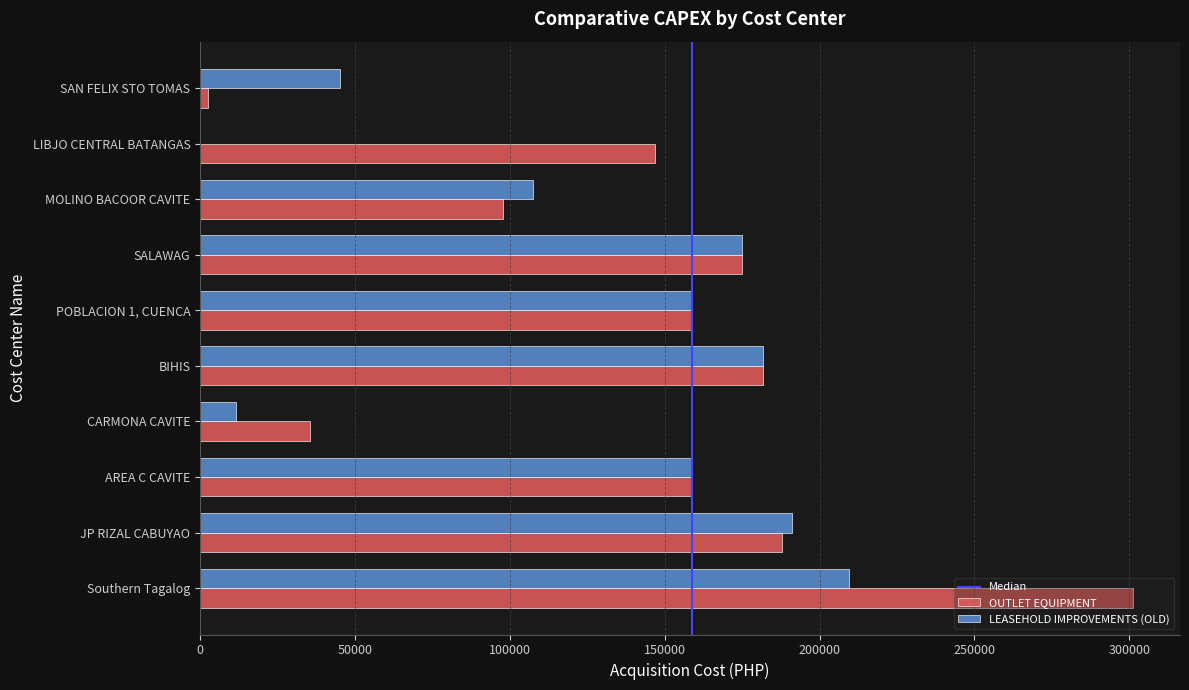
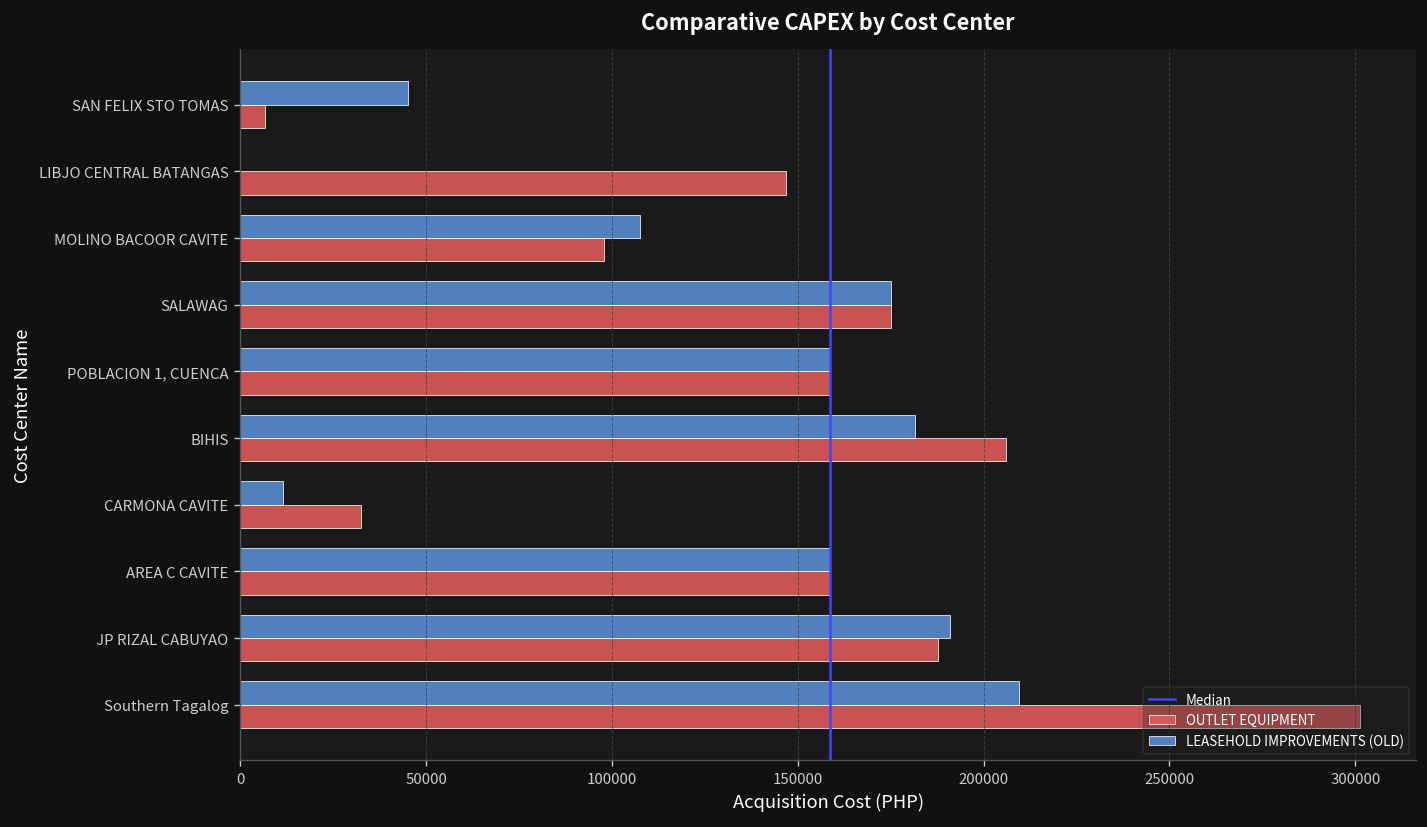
  {
    "OUTLET EQUIPMENT": {
-     "SAN FELIX STO TOMAS": 2000,
+     "SAN FELIX STO TOMAS": 7000,
      "LIBJO CENTRAL BATANGAS": 147000,
      "MOLINO BACOOR CAVITE": 98000,
      "SALAWAG": 175000,
      "POBLACION 1, CUENCA": 159000,
-     "BIHIS": 182000,
-     "CARMONA CAVITE": 35000,
+     "BIHIS": 206000,
+     "CARMONA CAVITE": 33000,
      "AREA C CAVITE": 159000,
      "JP RIZAL CABUYAO": 188000
    },
    "LEASEHOLD IMPROVEMENTS (OLD)": {
      "SAN FELIX STO TOMAS": 45000,
      "LIBJO CENTRAL BATANGAS": 0,
      "MOLINO BACOOR CAVITE": 108000,
      "SALAWAG": 175000,
      "POBLACION 1, CUENCA": 159000,
      "BIHIS": 182000,
      "CARMONA CAVITE": 12000,
      "AREA C CAVITE": 159000,
      "JP RIZAL CABUYAO": 191000,
      "Southern Tagalog": 210000
    }
  }
